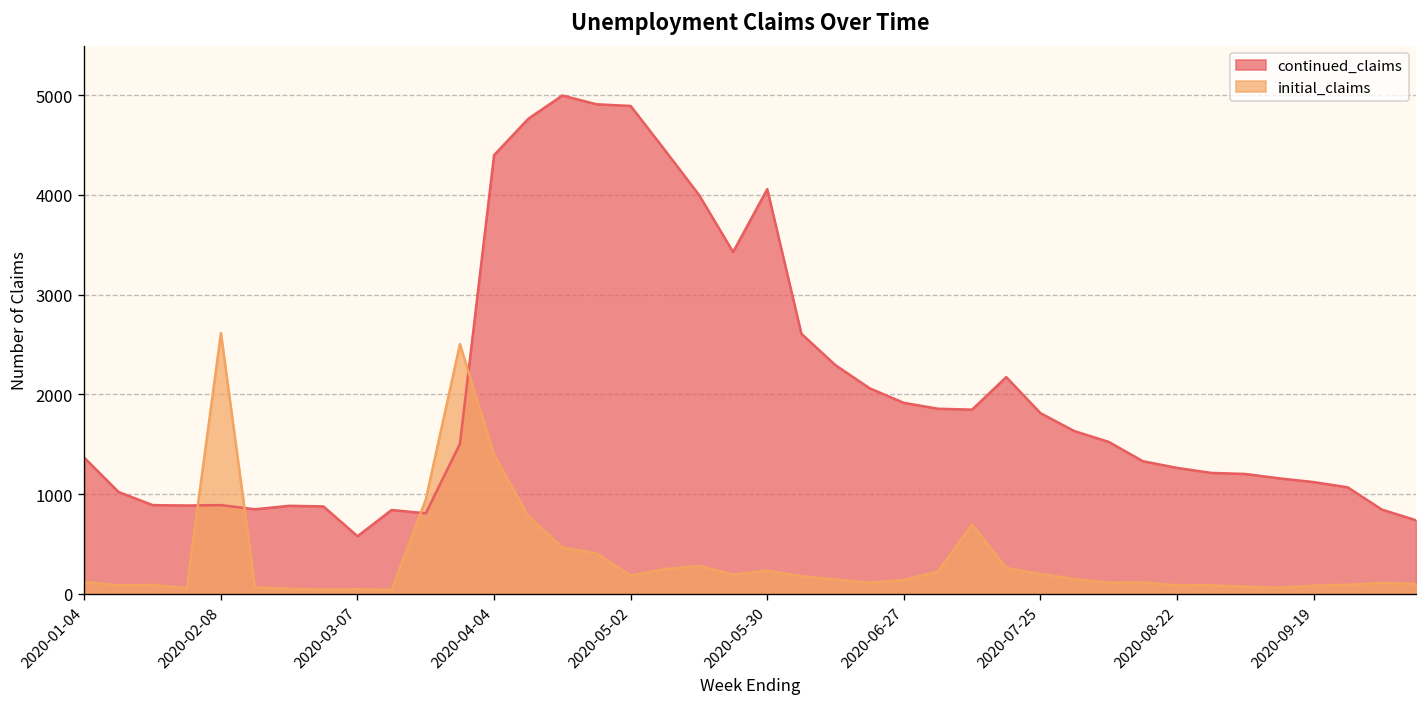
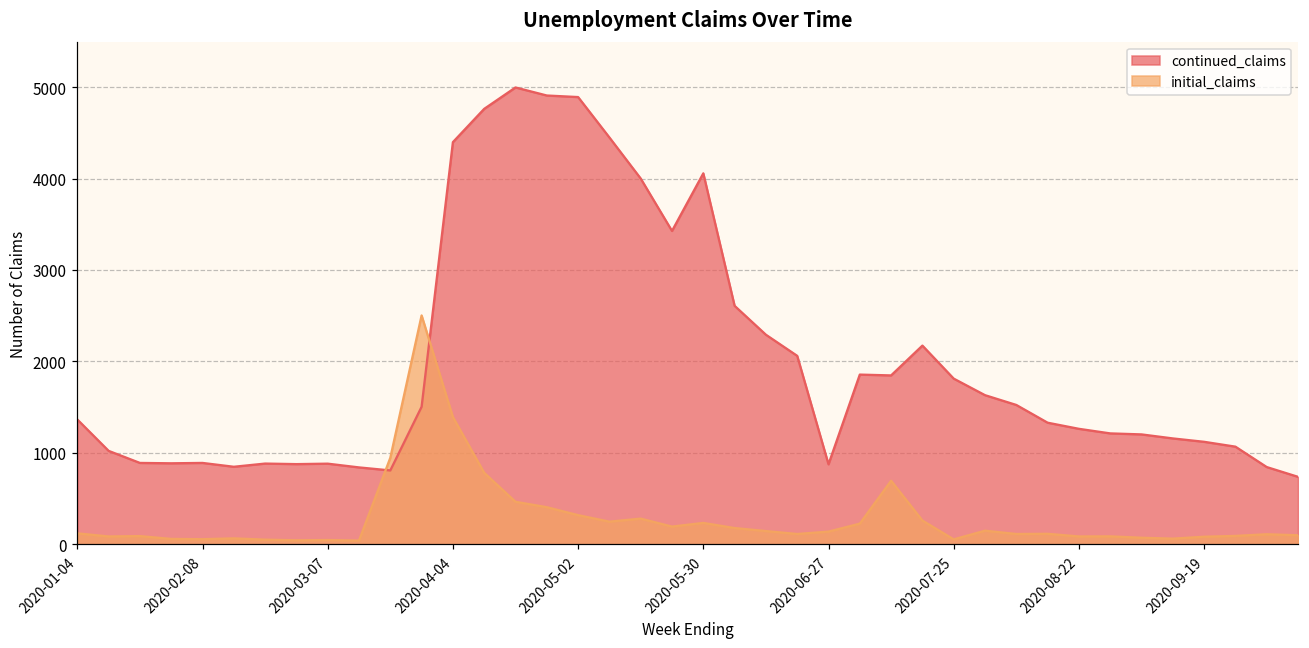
  {
    "continued_claims": {
      "2020-01-04": 1400,
      "2020-02-08": 900,
-     "2020-03-07": 600,
+     "2020-03-07": 900,
      "2020-04-04": 4400,
      "2020-05-02": 4900,
      "2020-05-30": 4100,
-     "2020-06-27": 1900,
+     "2020-06-27": 900,
      "2020-07-25": 1800,
      "2020-08-22": 1300,
      "2020-09-19": 1100
    },
    "initial_claims": {
      "2020-01-04": 100,
-     "2020-02-08": 2600,
+     "2020-02-08": 100,
      "2020-03-07": 0,
      "2020-04-04": 1400,
-     "2020-05-02": 200,
+     "2020-05-02": 300,
      "2020-05-30": 200,
      "2020-06-27": 100,
-     "2020-07-25": 200,
+     "2020-07-25": 100,
      "2020-08-22": 100,
      "2020-09-19": 100
    }
  }
